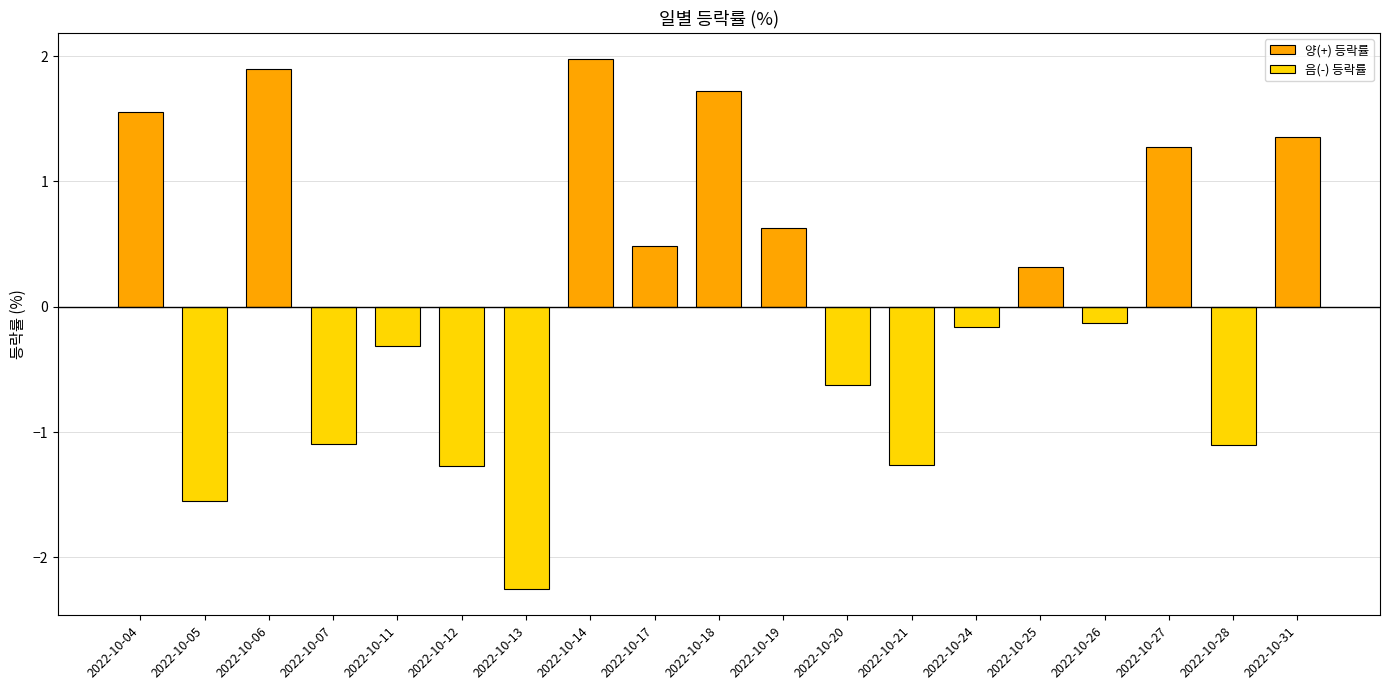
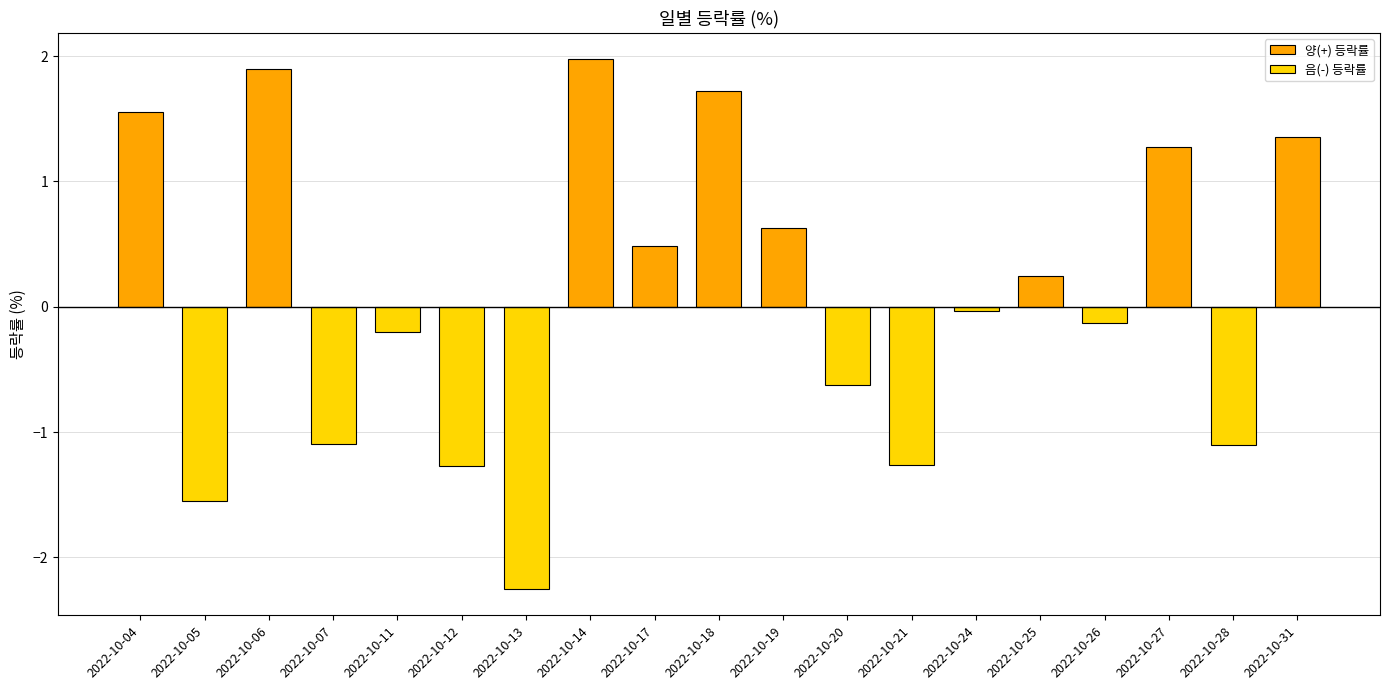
  {
    "2022-10-04": 1.55,
    "2022-10-05": -1.55,
    "2022-10-06": 1.90,
    "2022-10-07": -1.10,
-   "2022-10-11": -0.32,
+   "2022-10-11": -0.20,
    "2022-10-12": -1.27,
    "2022-10-13": -2.25,
    "2022-10-14": 1.97,
    "2022-10-17": 0.48,
    "2022-10-18": 1.72,
    "2022-10-19": 0.63,
    "2022-10-20": -0.63,
    "2022-10-21": -1.26,
-   "2022-10-24": -0.16,
-   "2022-10-25": 0.32,
+   "2022-10-24": -0.04,
+   "2022-10-25": 0.25,
    "2022-10-26": -0.13,
    "2022-10-27": 1.28,
    "2022-10-28": -1.10,
    "2022-10-31": 1.35
  }
